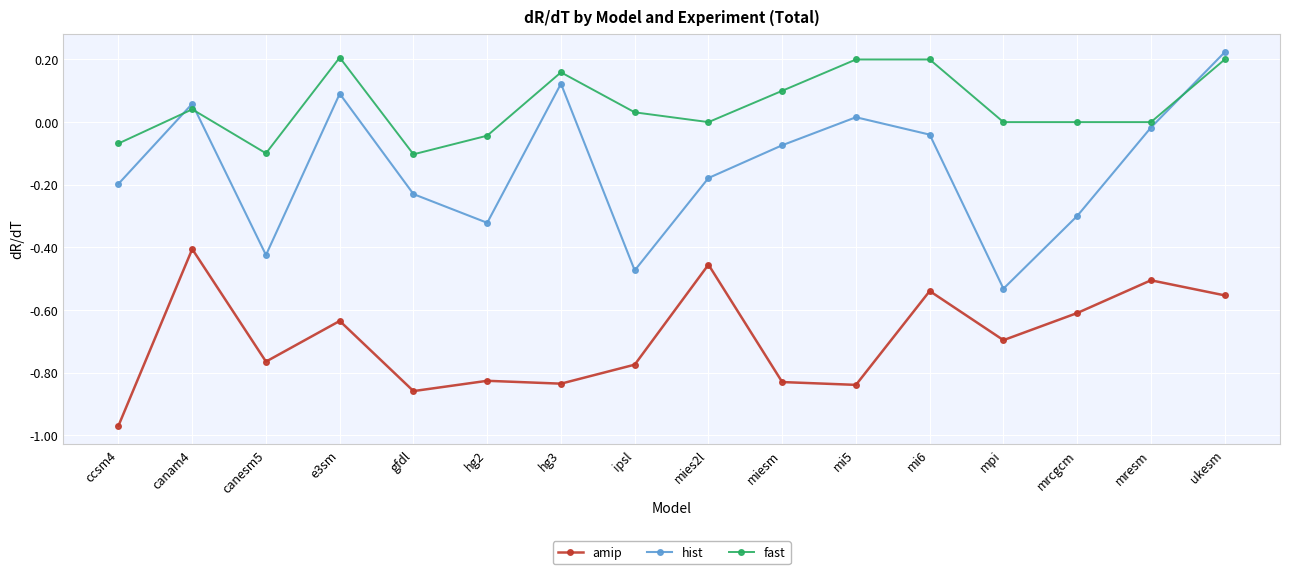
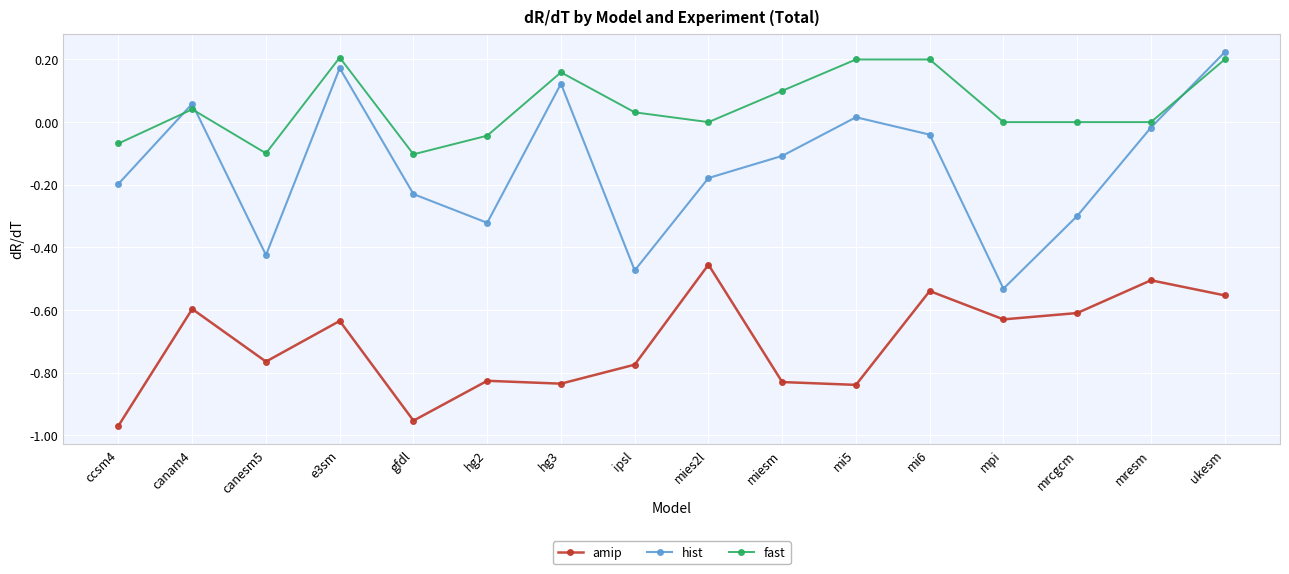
  {
    "amip": {
      "ccsm4": -0.97,
-     "canam4": -0.41,
+     "canam4": -0.60,
      "canesm5": -0.76,
      "e3sm": -0.63,
-     "gfdl": -0.86,
+     "gfdl": -0.95,
      "hg2": -0.83,
      "hg3": -0.84,
      "ipsl": -0.77,
      "mies2l": -0.46,
      "miesm": -0.83,
      "mi5": -0.84,
      "mi6": -0.54,
-     "mpi": -0.70,
+     "mpi": -0.63,
      "mrcgcm": -0.61,
      "mresm": -0.51,
      "ukesm": -0.55
    },
    "hist": {
      "ccsm4": -0.20,
      "canam4": 0.06,
      "canesm5": -0.42,
-     "e3sm": 0.09,
+     "e3sm": 0.17,
      "gfdl": -0.23,
      "hg2": -0.32,
      "hg3": 0.12,
      "ipsl": -0.47,
      "mies2l": -0.18,
-     "miesm": -0.07,
+     "miesm": -0.11,
      "mi5": 0.02,
      "mi6": -0.04,
      "mpi": -0.53,
      "mrcgcm": -0.30,
      "mresm": -0.02,
      "ukesm": 0.22
    },
    "fast": {
      "ccsm4": -0.07,
      "canam4": 0.04,
      "canesm5": -0.10,
      "e3sm": 0.21,
      "gfdl": -0.10,
      "hg2": -0.04,
      "hg3": 0.16,
      "ipsl": 0.03,
      "mies2l": 0.00,
      "miesm": 0.10,
      "mi5": 0.20,
      "mi6": 0.20,
      "mpi": 0.00,
      "mrcgcm": 0.00,
      "mresm": 0.00,
      "ukesm": 0.20
    }
  }
